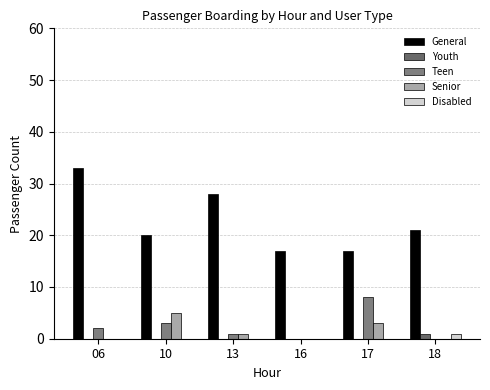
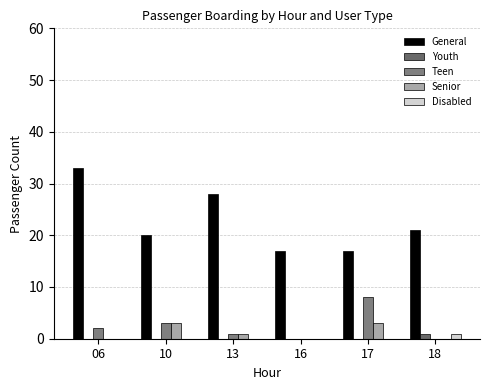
  {
    "General": {
      "06": 33,
      "10": 20,
      "13": 28,
      "16": 17,
      "17": 17,
      "18": 21
    },
    "Senior": {
      "06": 0,
-     "10": 5,
+     "10": 3,
      "13": 1,
      "16": 0,
      "17": 3,
      "18": 0
    },
    "Disabled": {
      "06": 0,
      "10": 0,
      "13": 0,
      "16": 0,
      "17": 0,
      "18": 1
    }
  }
